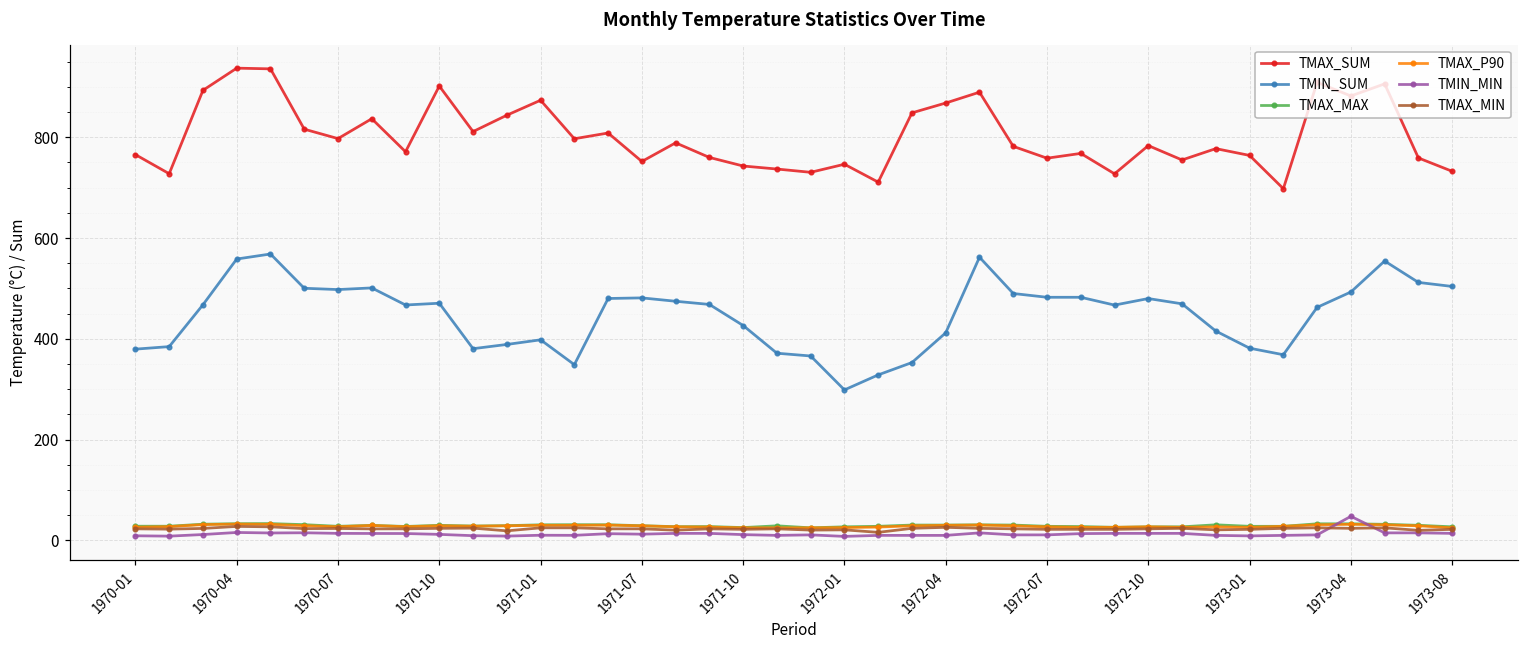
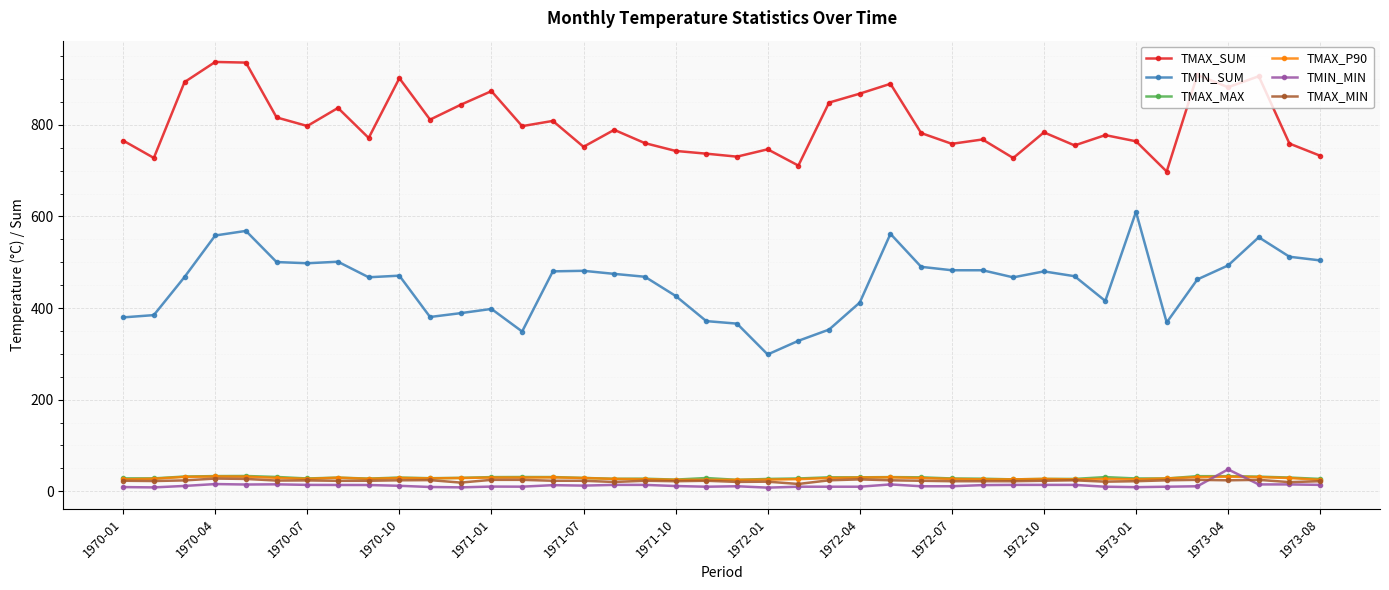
  {
    "TMAX_SUM": {
      "1970-01": 770,
      "1970-04": 940,
      "1970-07": 800,
      "1970-10": 900,
      "1971-01": 870,
      "1971-07": 750,
      "1971-10": 740,
      "1972-01": 750,
      "1972-04": 870,
      "1972-07": 760,
      "1972-10": 780,
      "1973-01": 760,
      "1973-08": 730
    },
    "TMIN_SUM": {
      "1970-01": 380,
      "1970-04": 560,
      "1970-07": 500,
      "1970-10": 470,
      "1971-01": 400,
      "1971-07": 480,
      "1971-10": 430,
      "1972-01": 300,
      "1972-04": 410,
      "1972-07": 480,
      "1972-10": 480,
-     "1973-01": 380,
+     "1973-01": 610,
      "1973-04": 490,
      "1973-08": 500
    },
    "TMIN_MIN": {
      "1970-01": 10,
      "1970-04": 20,
      "1970-07": 10,
      "1970-10": 10,
      "1971-01": 10,
      "1971-07": 10,
      "1971-10": 10,
      "1972-01": 10,
      "1972-04": 10,
      "1972-07": 10,
      "1972-10": 10,
      "1973-01": 10,
      "1973-04": 50,
      "1973-08": 10
    },
    "TMAX_MIN": {
      "1971-07": 20,
      "1973-04": 20
    }
  }
